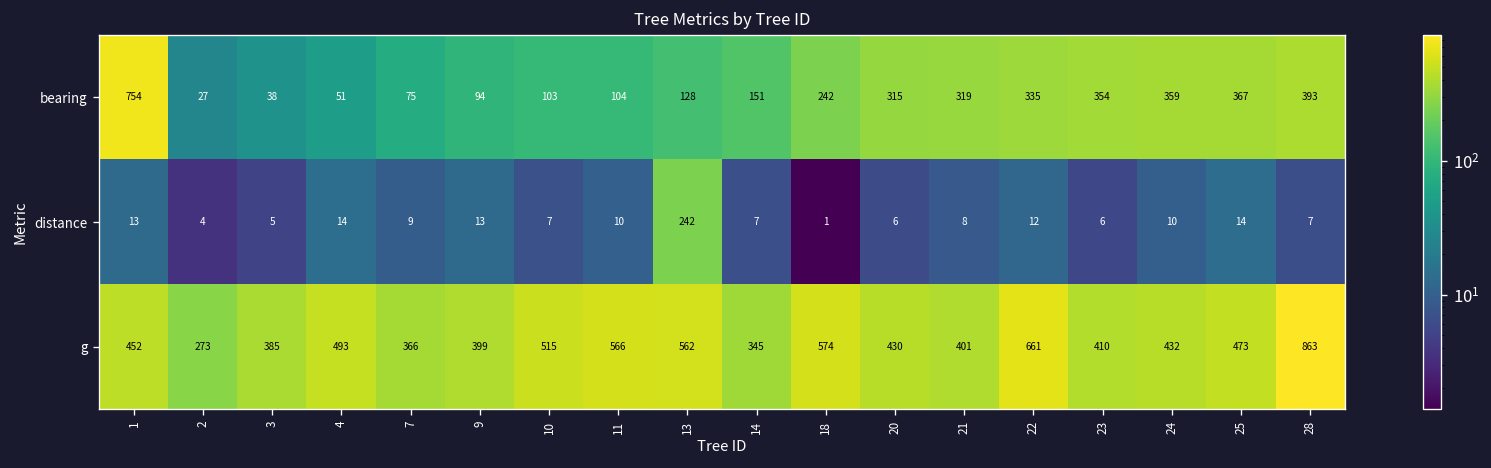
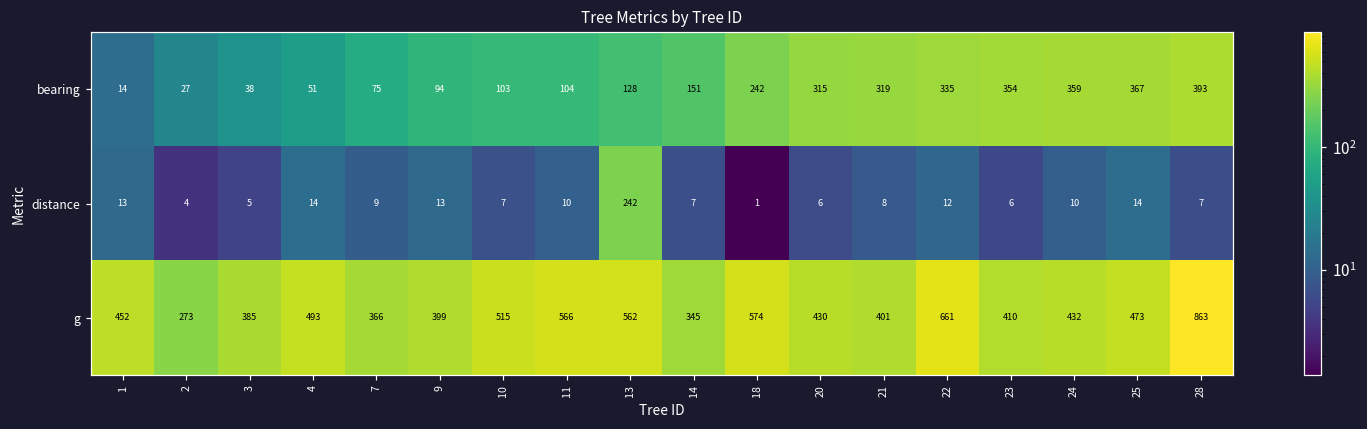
  {
    "bearing": {
-     "1": 754,
+     "1": 14,
      "2": 27,
      "3": 38,
      "4": 51,
      "7": 75,
      "9": 94,
      "10": 103,
      "11": 104,
      "13": 128,
      "14": 151,
      "18": 242,
      "20": 315,
      "21": 319,
      "22": 335,
      "23": 354,
      "24": 359,
      "25": 367,
      "28": 393
    },
    "distance": {
      "1": 13,
      "2": 4,
      "3": 5,
      "4": 14,
      "7": 9,
      "9": 13,
      "10": 7,
      "11": 10,
      "13": 242,
      "14": 7,
      "18": 1,
      "20": 6,
      "21": 8,
      "22": 12,
      "23": 6,
      "24": 10,
      "25": 14,
      "28": 7
    },
    "g": {
      "1": 452,
      "2": 273,
      "3": 385,
      "4": 493,
      "7": 366,
      "9": 399,
      "10": 515,
      "11": 566,
      "13": 562,
      "14": 345,
      "18": 574,
      "20": 430,
      "21": 401,
      "22": 661,
      "23": 410,
      "24": 432,
      "25": 473,
      "28": 863
    }
  }
